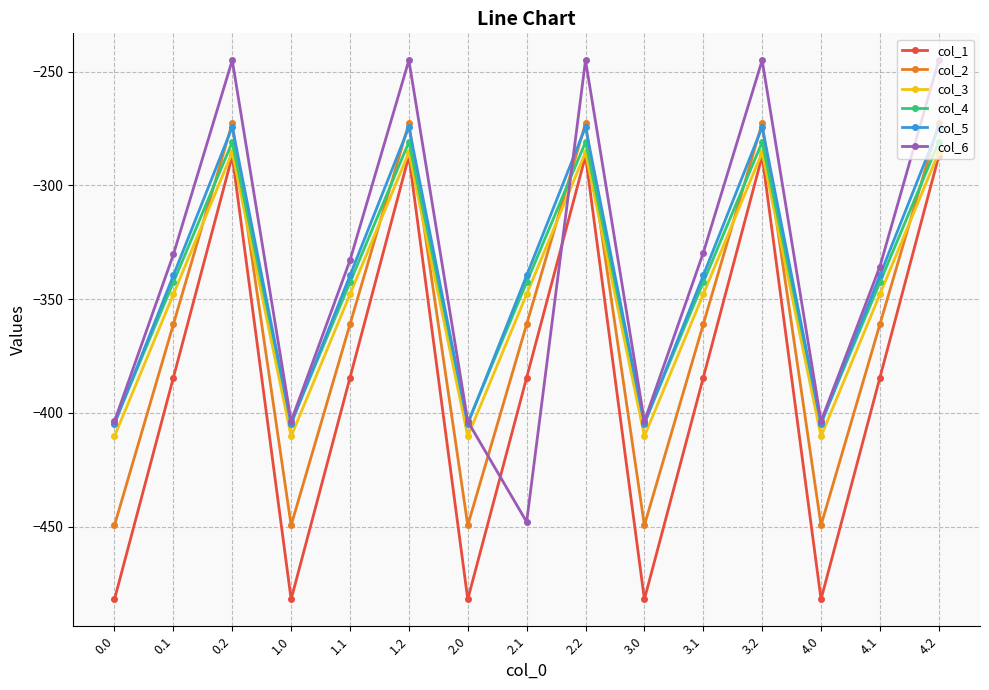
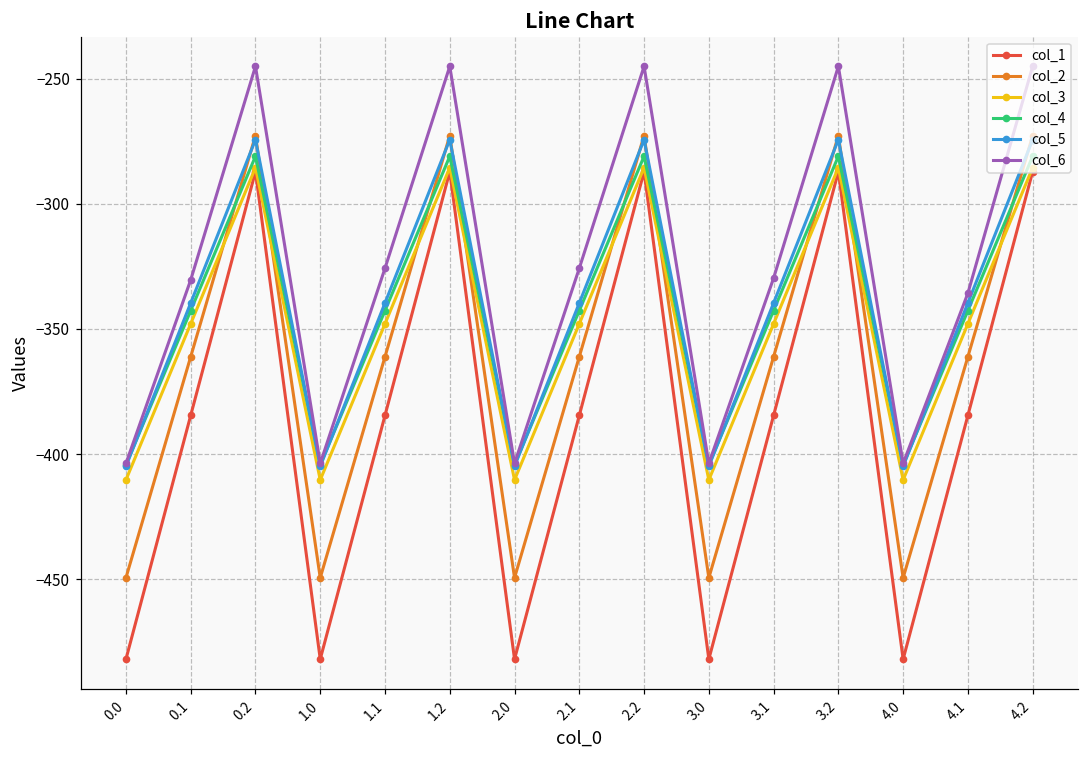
  {
    "col_3": {
      "0.0": -410,
      "0.1": -348,
      "0.2": -286,
      "1.0": -410,
      "1.1": -348,
      "1.2": -286,
      "2.0": -410,
      "2.1": -348,
      "2.2": -286,
      "3.0": -410,
      "3.1": -348,
      "3.2": -286,
      "4.0": -410,
      "4.1": -348
    },
    "col_4": {
      "0.1": -343,
      "0.2": -281,
      "1.1": -343,
      "1.2": -281,
      "2.1": -343,
      "2.2": -281,
      "3.1": -343,
      "3.2": -281,
      "4.1": -343
    },
    "col_5": {
      "0.1": -340,
      "0.2": -274,
      "1.1": -340,
      "1.2": -274,
      "2.1": -340,
      "2.2": -274,
      "3.1": -340,
      "3.2": -274,
      "4.1": -340
    },
    "col_6": {
      "0.1": -330,
      "0.2": -245,
-     "1.1": -333,
+     "1.1": -326,
      "1.2": -245,
-     "2.1": -448,
+     "2.1": -326,
      "2.2": -245,
      "3.1": -330,
      "3.2": -245,
      "4.1": -336
    }
  }
